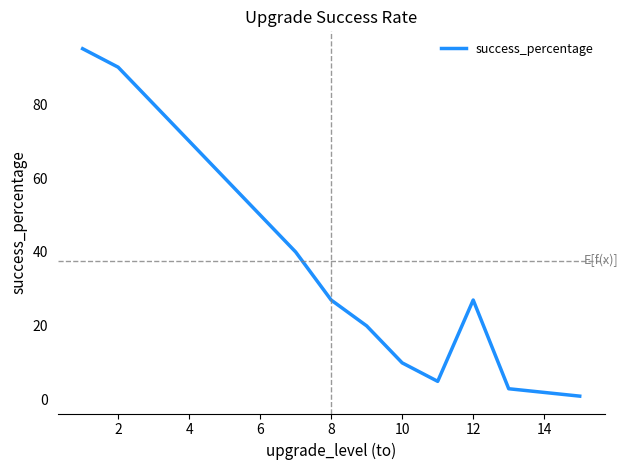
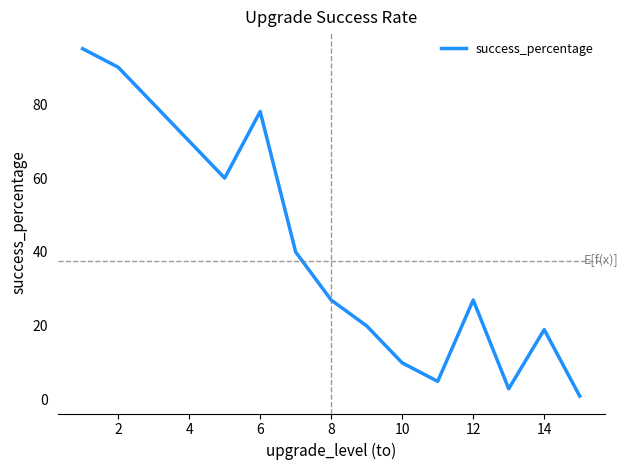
  {
    "2": 90,
    "4": 70,
-   "6": 50,
+   "6": 78,
    "8": 27,
    "10": 10,
    "12": 27,
-   "14": 2
+   "14": 19
  }
